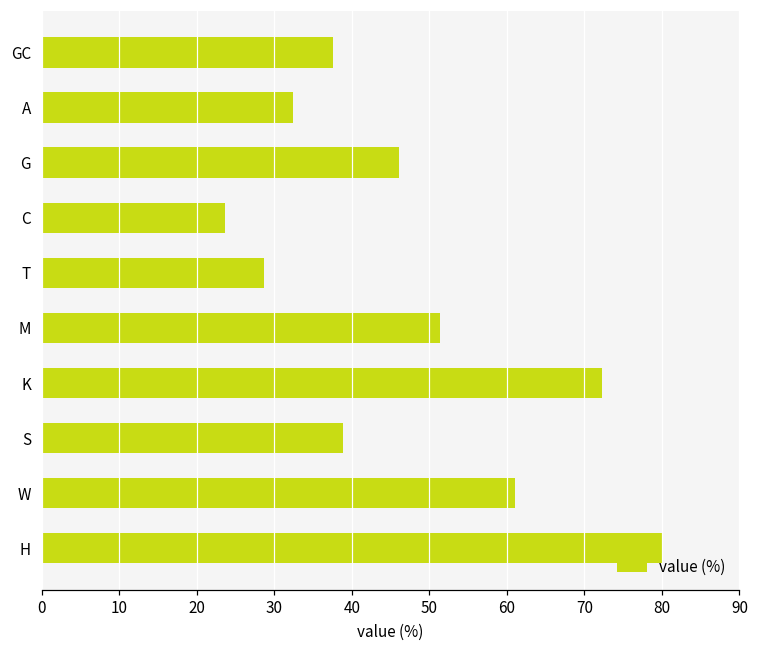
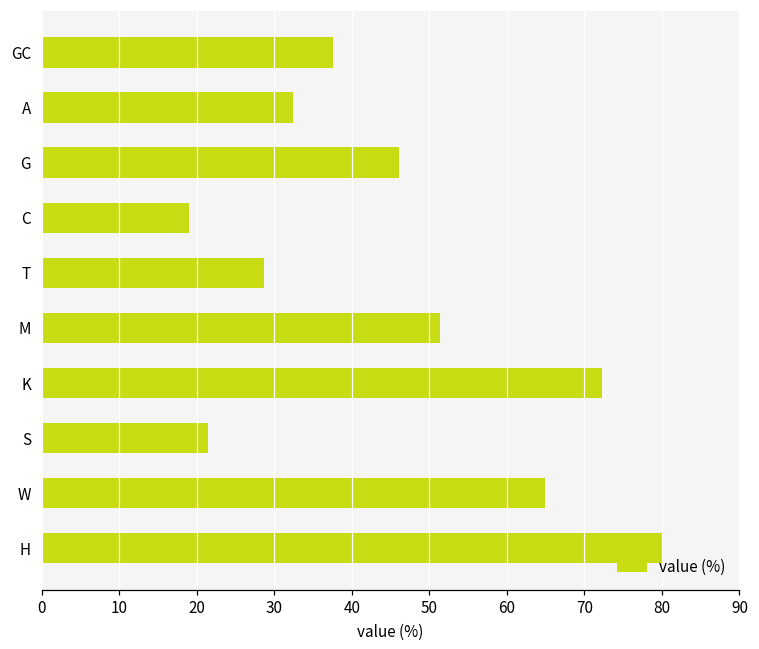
  {
    "GC": 38,
    "A": 32,
    "G": 46,
-   "C": 24,
+   "C": 19,
    "T": 29,
    "M": 51,
    "K": 72,
-   "S": 39,
-   "W": 61,
+   "S": 21,
+   "W": 65,
    "H": 80
  }
